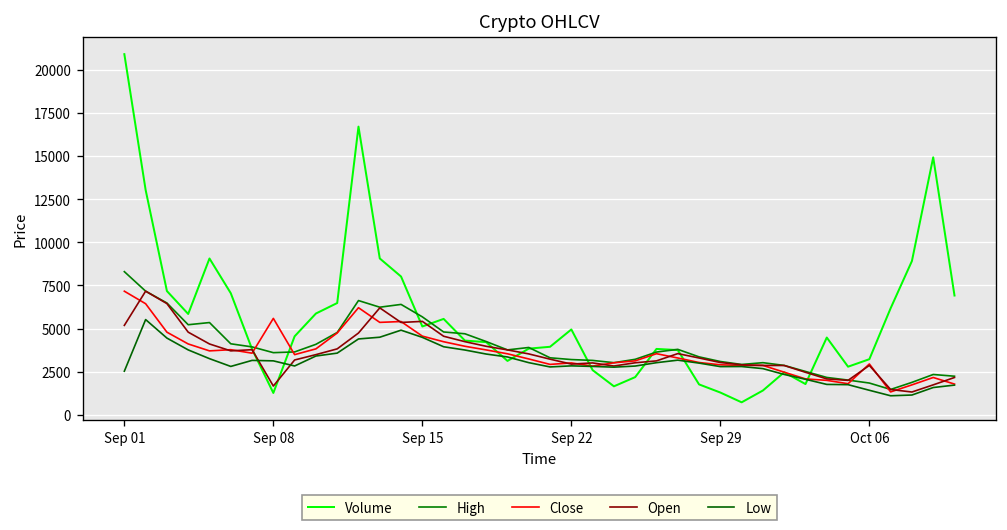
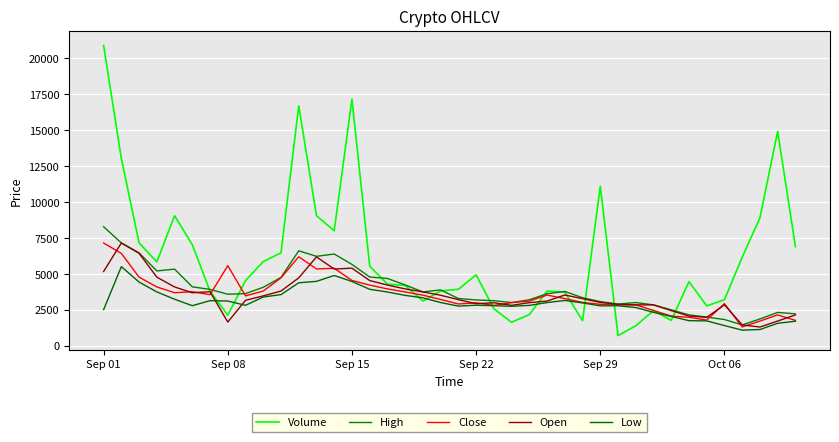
  {
    "Volume": {
      "Sep 01": 20900,
-     "Sep 08": 1300,
-     "Sep 15": 5100,
+     "Sep 08": 2100,
+     "Sep 15": 17200,
      "Sep 22": 5000,
-     "Sep 29": 1300,
+     "Sep 29": 11100,
      "Oct 06": 3200
    },
    "Close": {
      "Sep 01": 7200,
      "Sep 08": 5600
    },
    "Open": {
      "Sep 01": 5200,
      "Sep 08": 1700,
      "Sep 15": 5400
    }
  }
